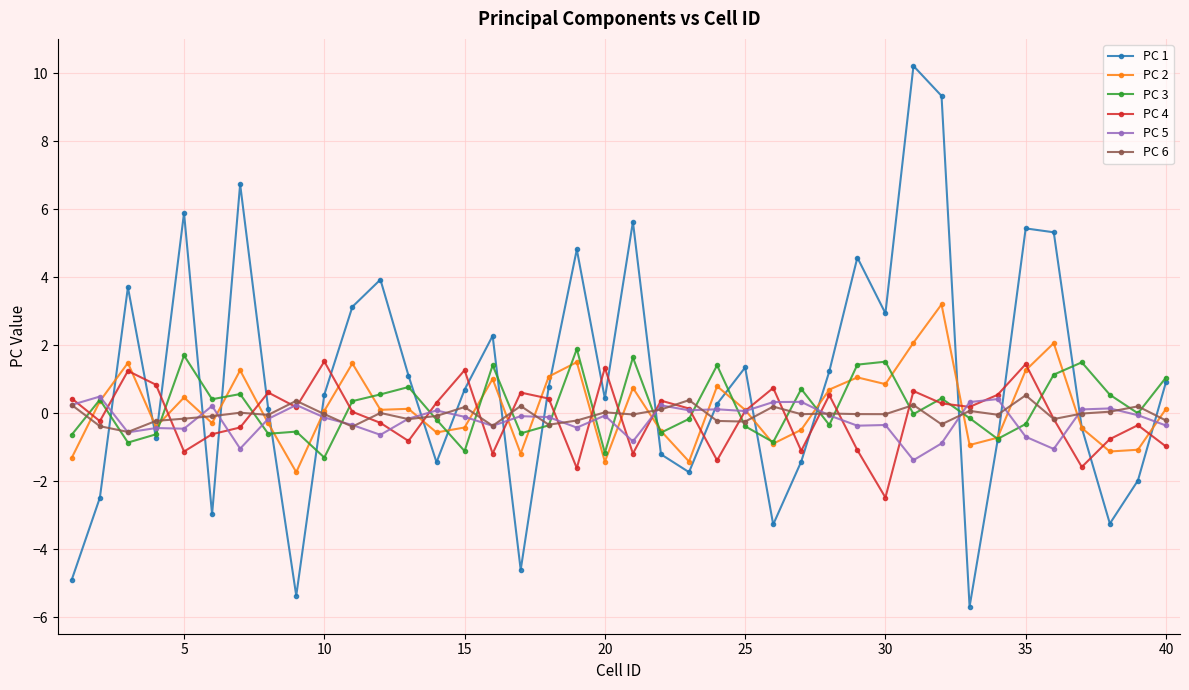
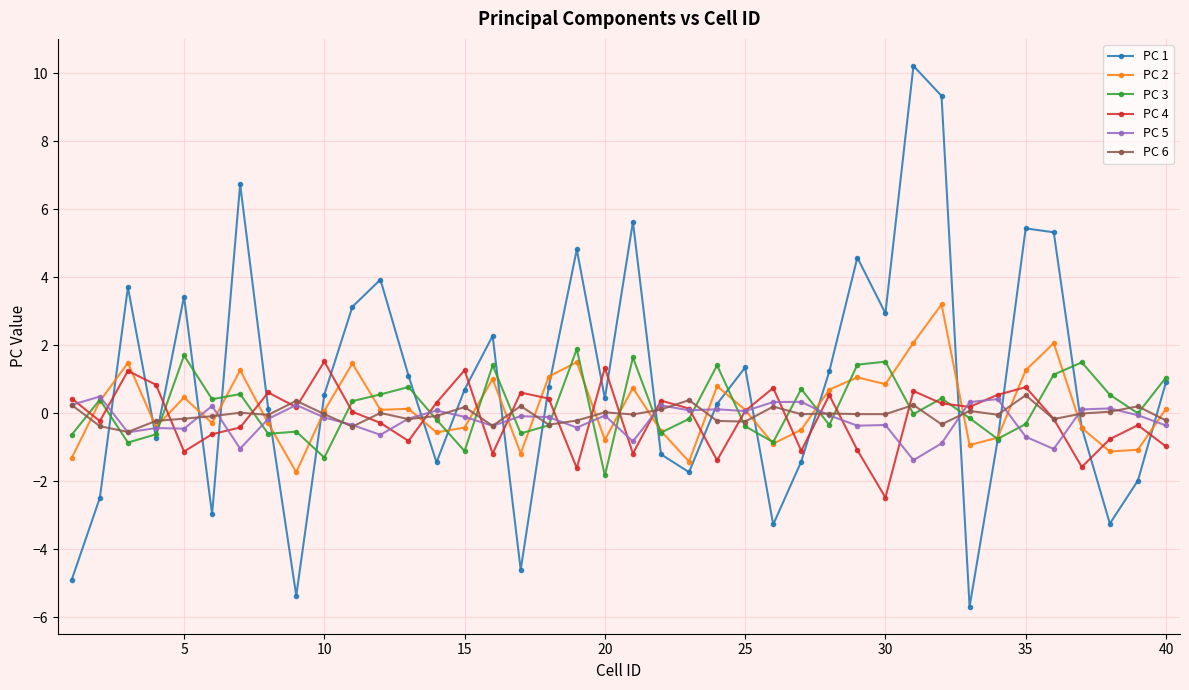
  {
    "PC 1": {
-     "5": 5.9,
+     "5": 3.4,
      "10": 0.5,
      "15": 0.7,
      "20": 0.4,
      "25": 1.3,
      "30": 2.9,
      "35": 5.4,
      "40": 0.9
    },
    "PC 2": {
      "5": 0.5,
      "10": 0.1,
      "15": -0.4,
-     "20": -1.4,
+     "20": -0.8,
      "30": 0.9,
      "35": 1.3,
      "40": 0.1
    },
    "PC 3": {
      "5": 1.7,
      "10": -1.3,
      "15": -1.1,
-     "20": -1.2,
+     "20": -1.8,
      "25": -0.4,
      "30": 1.5,
      "35": -0.3,
      "40": 1.0
    },
    "PC 4": {
      "5": -1.1,
      "10": 1.5,
      "15": 1.3,
      "20": 1.3,
      "30": -2.5,
-     "35": 1.4,
+     "35": 0.8,
      "40": -1.0
    },
    "PC 5": {
      "5": -0.5,
      "10": -0.1,
      "15": -0.1,
      "20": -0.1,
      "30": -0.3,
      "35": -0.7,
      "40": -0.4
    },
    "PC 6": {
      "5": -0.2,
      "10": 0.0,
      "15": 0.2,
      "20": 0.0,
      "25": -0.2,
      "30": 0.0,
      "35": 0.5,
      "40": -0.2
    }
  }
